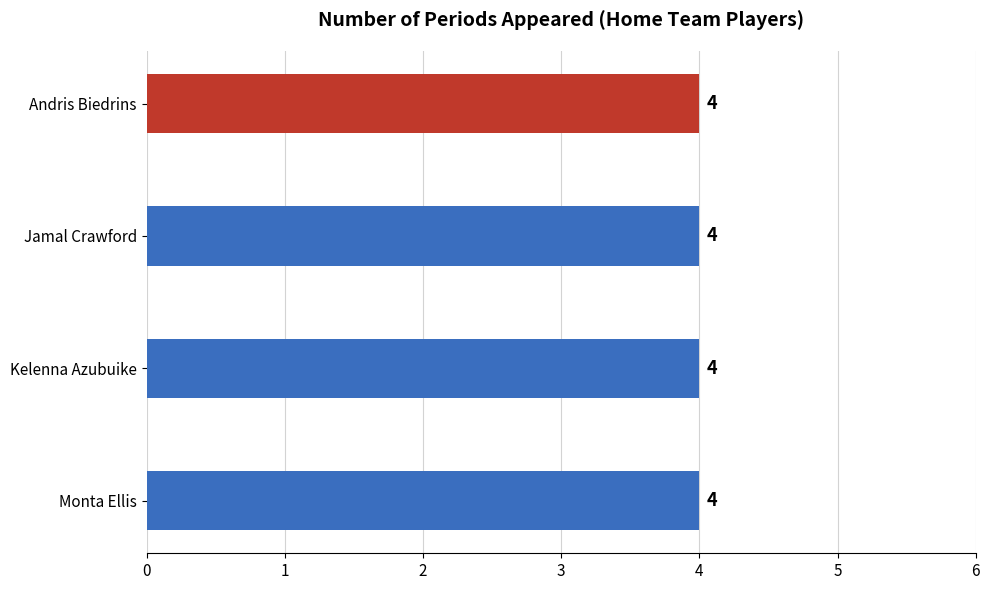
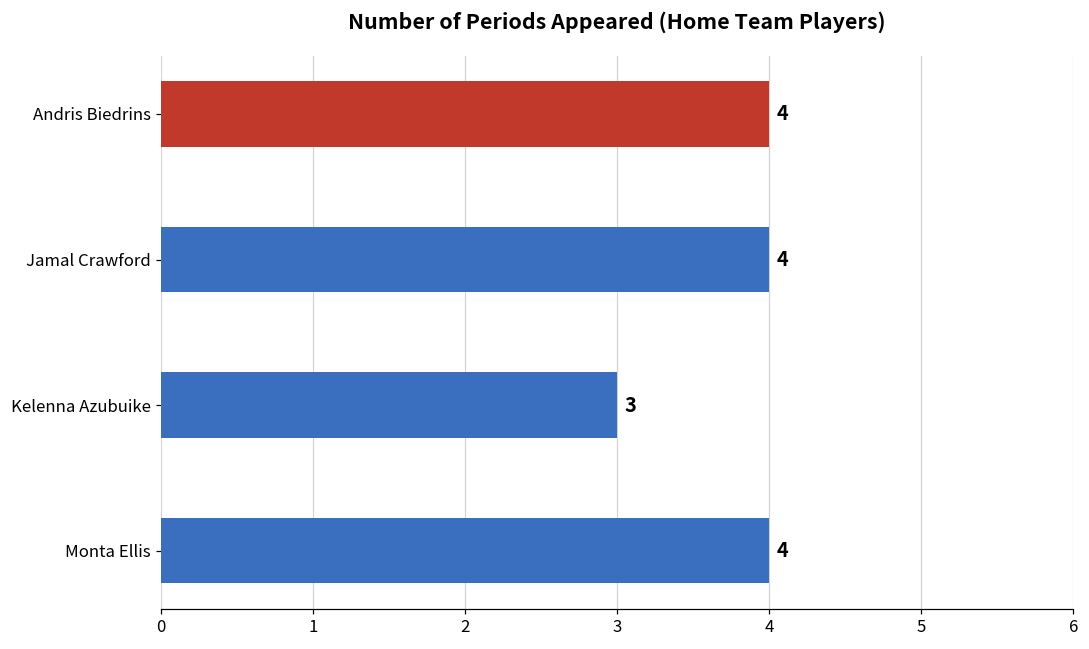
  {
    "Andris Biedrins": 4,
    "Jamal Crawford": 4,
-   "Kelenna Azubuike": 4,
+   "Kelenna Azubuike": 3,
    "Monta Ellis": 4
  }
